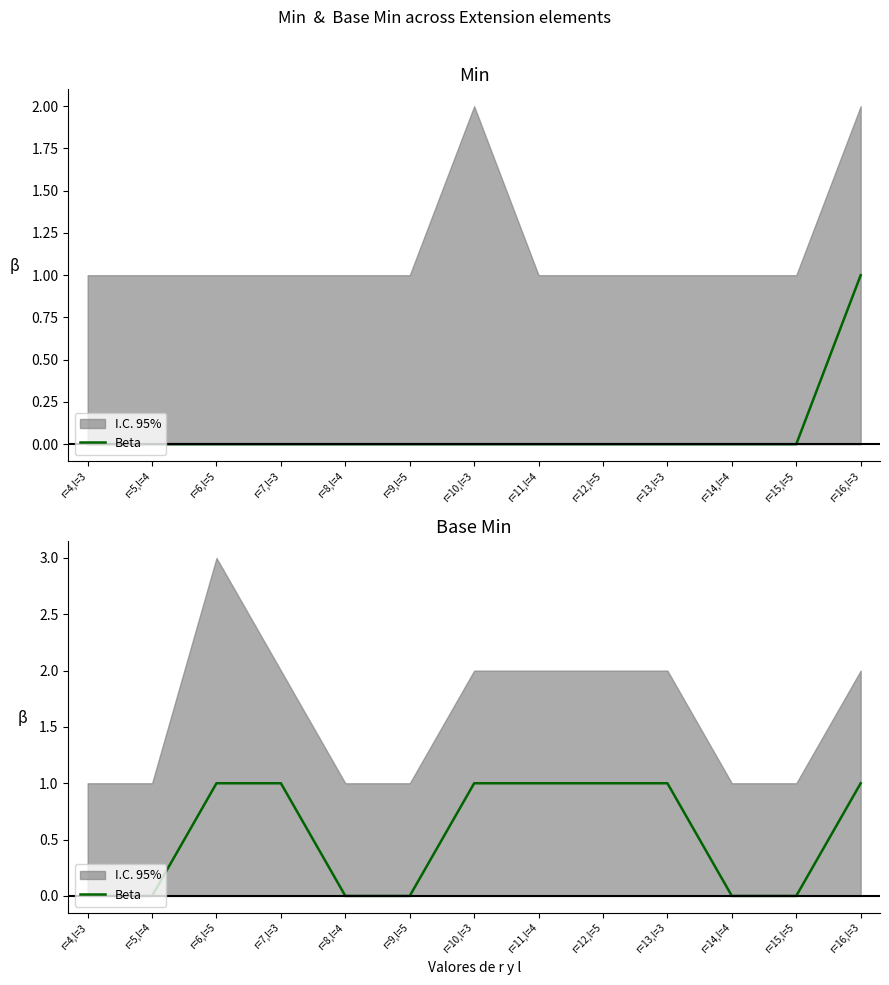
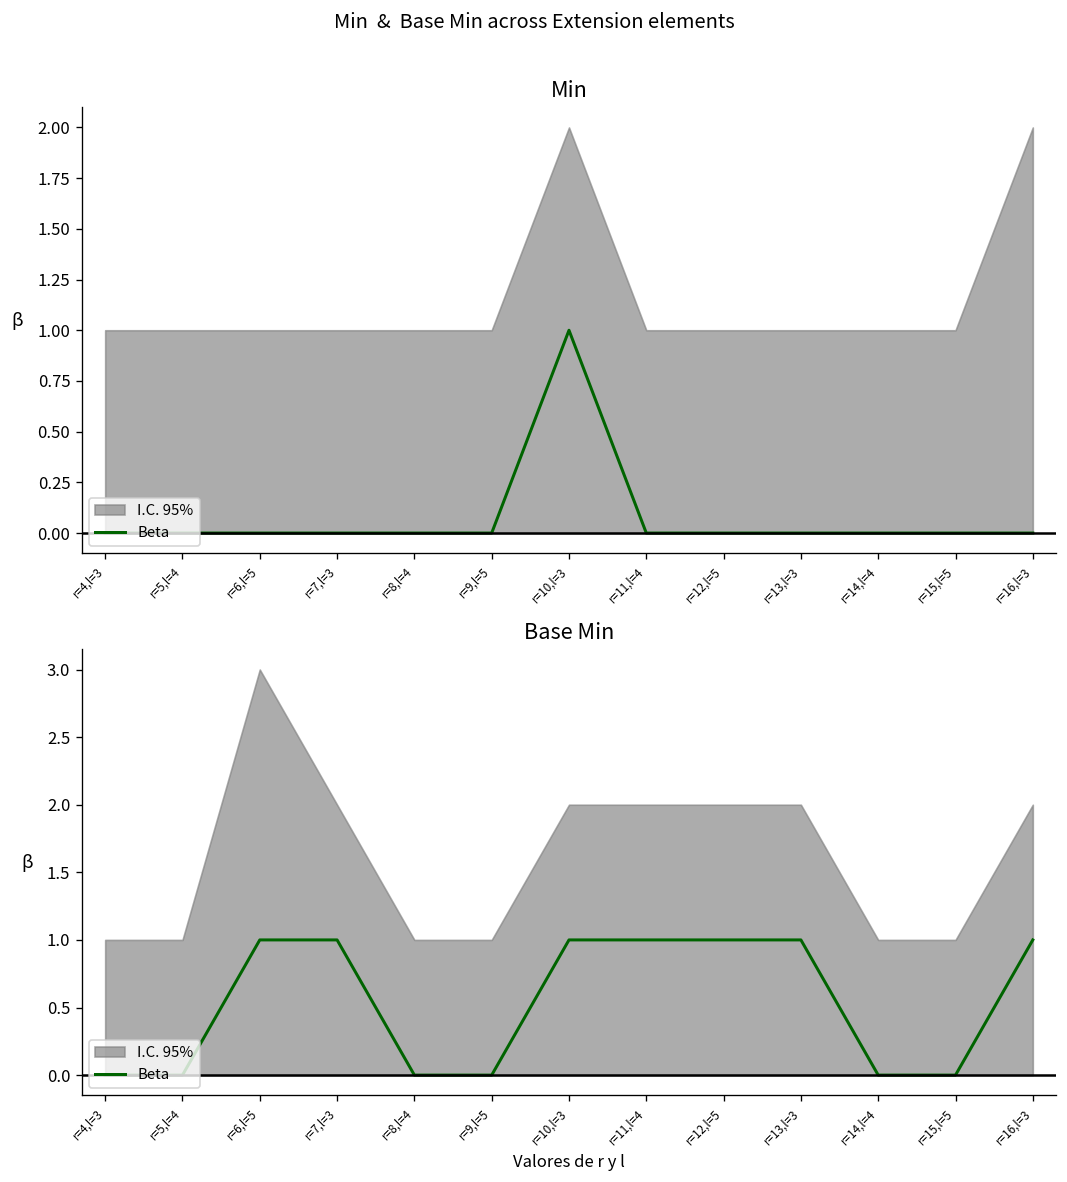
  {
    "Min": {
      "I.C. 95%": {
        "r=4,l=3": 1,
        "r=5,l=4": 1,
        "r=6,l=5": 1,
        "r=7,l=3": 1,
        "r=8,l=4": 1,
        "r=9,l=5": 1,
        "r=10,l=3": 2,
        "r=11,l=4": 1,
        "r=12,l=5": 1,
        "r=13,l=3": 1,
        "r=14,l=4": 1,
        "r=15,l=5": 1,
        "r=16,l=3": 2
      },
      "Beta": {
        "r=6,l=5": 0,
        "r=7,l=3": 0,
        "r=8,l=4": 0,
        "r=9,l=5": 0,
-       "r=10,l=3": 0,
+       "r=10,l=3": 1,
        "r=11,l=4": 0,
        "r=12,l=5": 0,
        "r=13,l=3": 0,
        "r=14,l=4": 0,
        "r=15,l=5": 0,
-       "r=16,l=3": 1
+       "r=16,l=3": 0
      }
    },
    "Base Min": {
      "I.C. 95%": {
        "r=4,l=3": 1.00,
        "r=5,l=4": 1.00,
        "r=6,l=5": 3.00,
        "r=7,l=3": 2.00,
        "r=8,l=4": 1.00,
        "r=9,l=5": 1.00,
        "r=10,l=3": 2.00,
        "r=11,l=4": 2.00,
        "r=12,l=5": 2.00,
        "r=13,l=3": 2.00,
        "r=14,l=4": 1.00,
        "r=15,l=5": 1.00,
        "r=16,l=3": 2.00
      },
      "Beta": {
        "r=6,l=5": 1.00,
        "r=7,l=3": 1.00,
        "r=8,l=4": 0.00,
        "r=9,l=5": 0.00,
        "r=10,l=3": 1.00,
        "r=11,l=4": 1.00,
        "r=12,l=5": 1.00,
        "r=13,l=3": 1.00,
        "r=14,l=4": 0.00,
        "r=15,l=5": 0.00,
        "r=16,l=3": 1.00
      }
    }
  }
